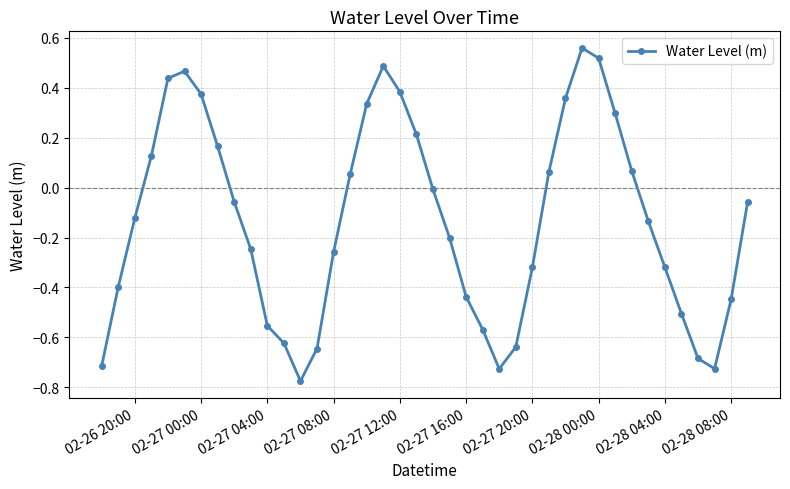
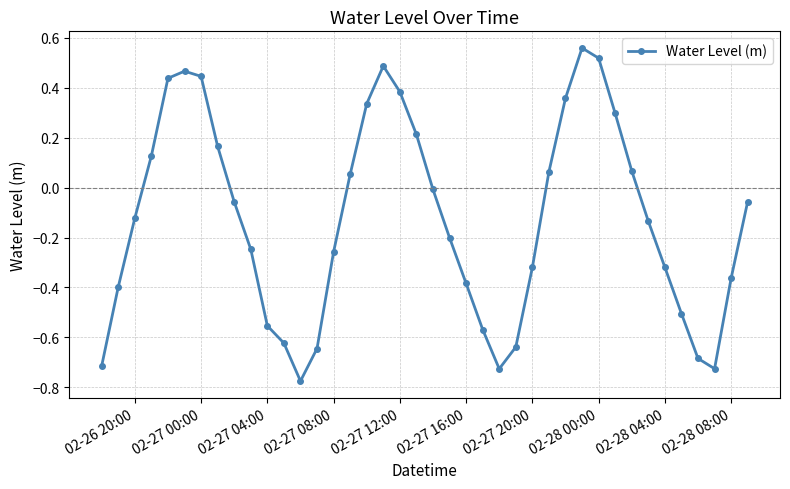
  {
    "02-26 20:00": -0.12,
-   "02-27 00:00": 0.37,
+   "02-27 00:00": 0.45,
    "02-27 04:00": -0.55,
    "02-27 08:00": -0.26,
    "02-27 12:00": 0.38,
-   "02-27 16:00": -0.44,
+   "02-27 16:00": -0.38,
    "02-27 20:00": -0.32,
    "02-28 00:00": 0.52,
    "02-28 04:00": -0.32,
-   "02-28 08:00": -0.45
+   "02-28 08:00": -0.36
  }
